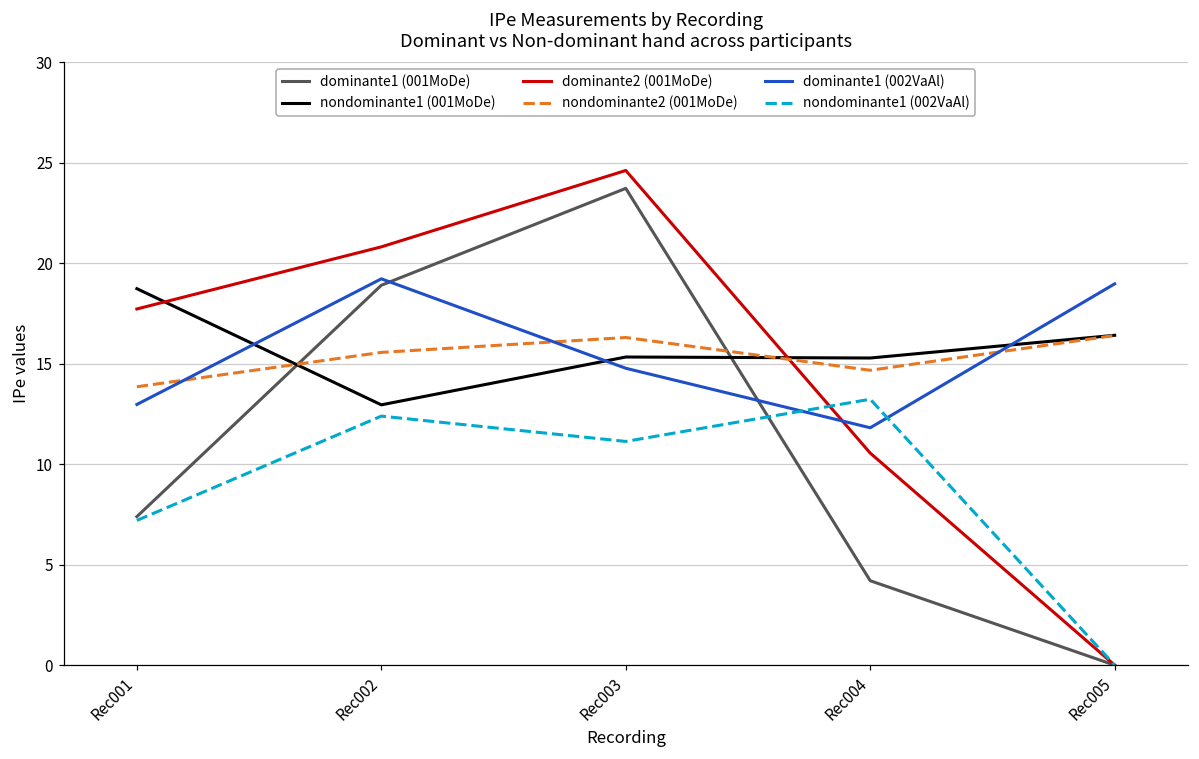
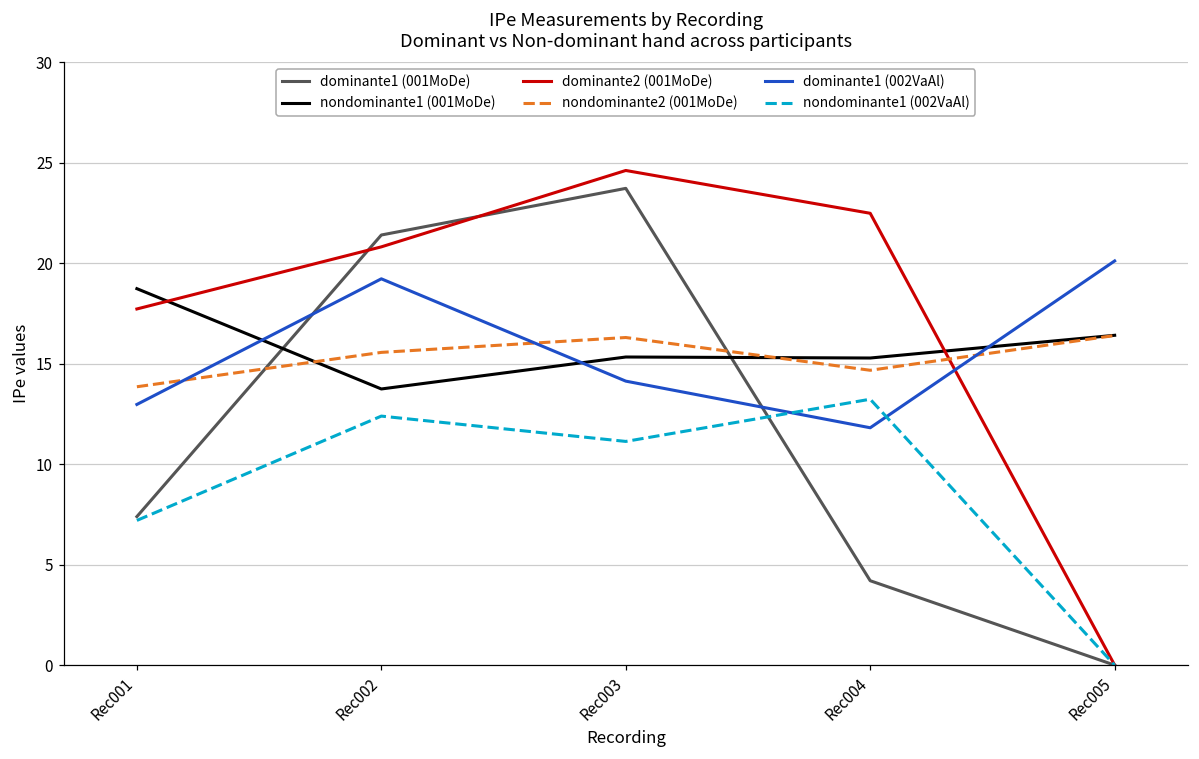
  {
    "dominante1 (001MoDe)": {
      "Rec001": 7.4,
-     "Rec002": 18.9,
+     "Rec002": 21.4,
      "Rec003": 23.7,
      "Rec004": 4.2
    },
    "nondominante1 (001MoDe)": {
      "Rec001": 18.7,
-     "Rec002": 13.0,
+     "Rec002": 13.7,
      "Rec003": 15.3,
      "Rec004": 15.3
    },
    "dominante2 (001MoDe)": {
      "Rec001": 17.7,
      "Rec002": 20.8,
      "Rec003": 24.6,
-     "Rec004": 10.6
+     "Rec004": 22.5
    },
    "nondominante2 (001MoDe)": {
      "Rec001": 13.9,
      "Rec002": 15.6,
      "Rec003": 16.3,
      "Rec004": 14.7
    },
    "dominante1 (002VaAl)": {
      "Rec001": 13.0,
      "Rec002": 19.2,
-     "Rec003": 14.8,
+     "Rec003": 14.1,
      "Rec004": 11.8,
-     "Rec005": 19.0
+     "Rec005": 20.1
    },
    "nondominante1 (002VaAl)": {
      "Rec001": 7.2,
      "Rec002": 12.4,
      "Rec003": 11.1,
      "Rec004": 13.2
    }
  }
